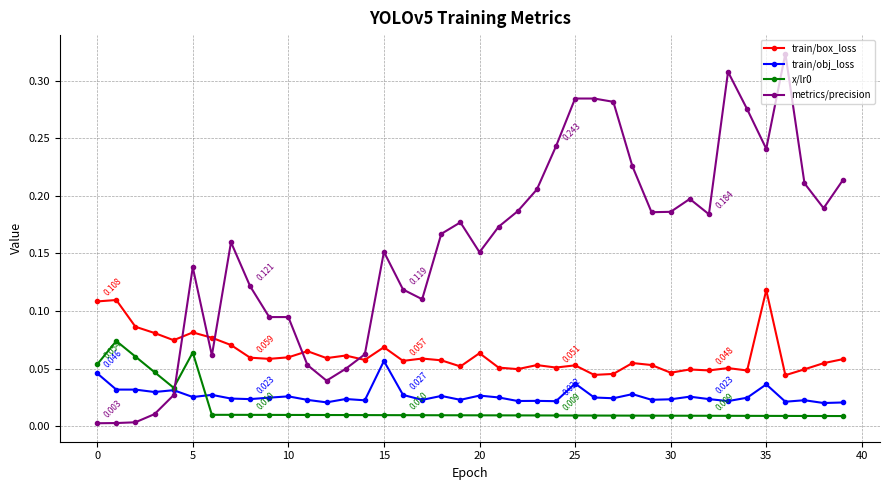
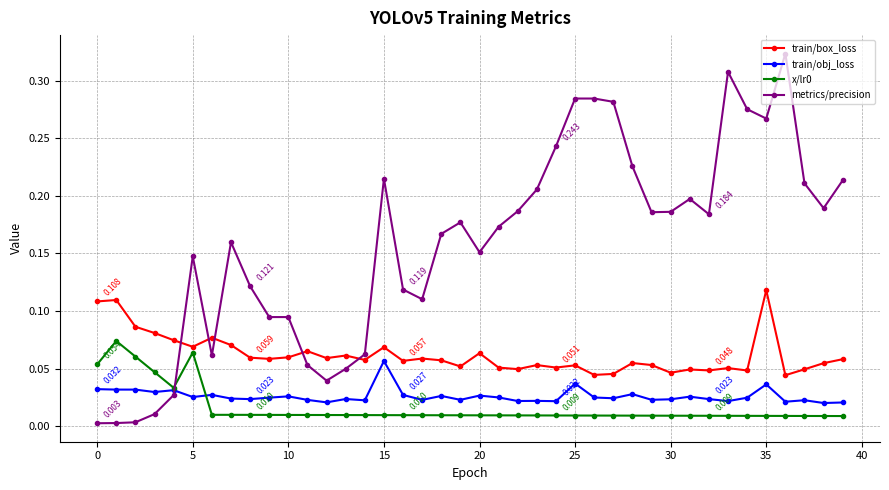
  {
    "train/box_loss": {
-     "5": 0.081,
+     "5": 0.069,
      "10": 0.060,
      "15": 0.069,
      "20": 0.063,
      "30": 0.046,
      "35": 0.118
    },
    "train/obj_loss": {
-     "0": 0.046
+     "0": 0.032
    },
    "x/lr0": {
      "5": 0.064,
      "20": 0.009,
      "30": 0.009,
      "35": 0.009
    },
    "metrics/precision": {
-     "5": 0.138,
+     "5": 0.147,
      "10": 0.095,
-     "15": 0.151,
+     "15": 0.215,
      "20": 0.151,
      "25": 0.284,
      "30": 0.186,
-     "35": 0.241
+     "35": 0.267
    }
  }
